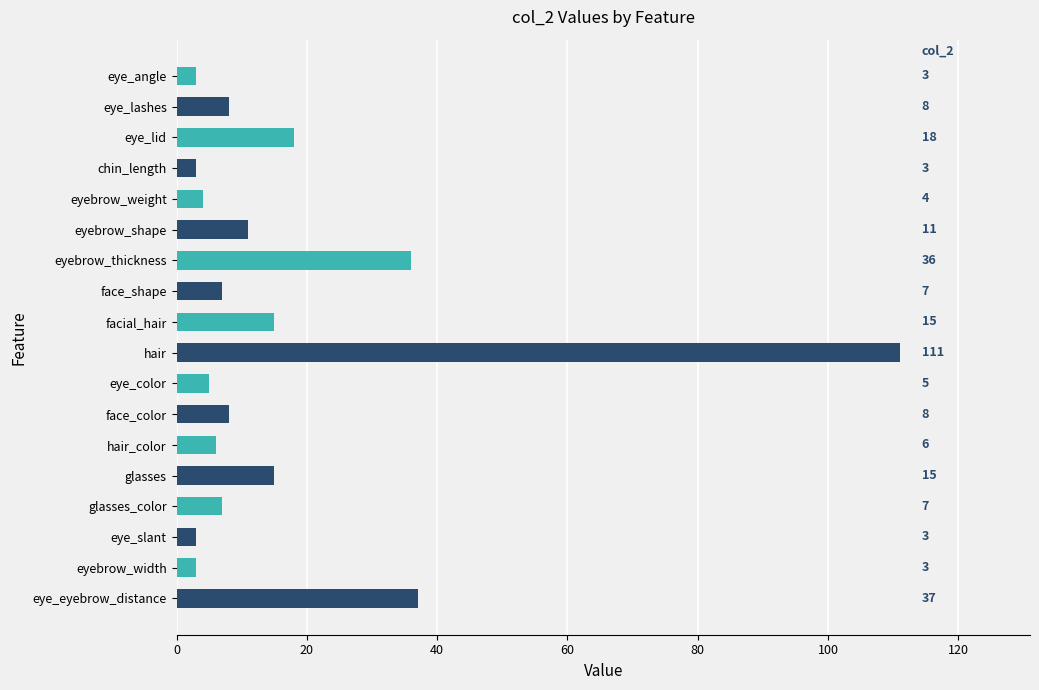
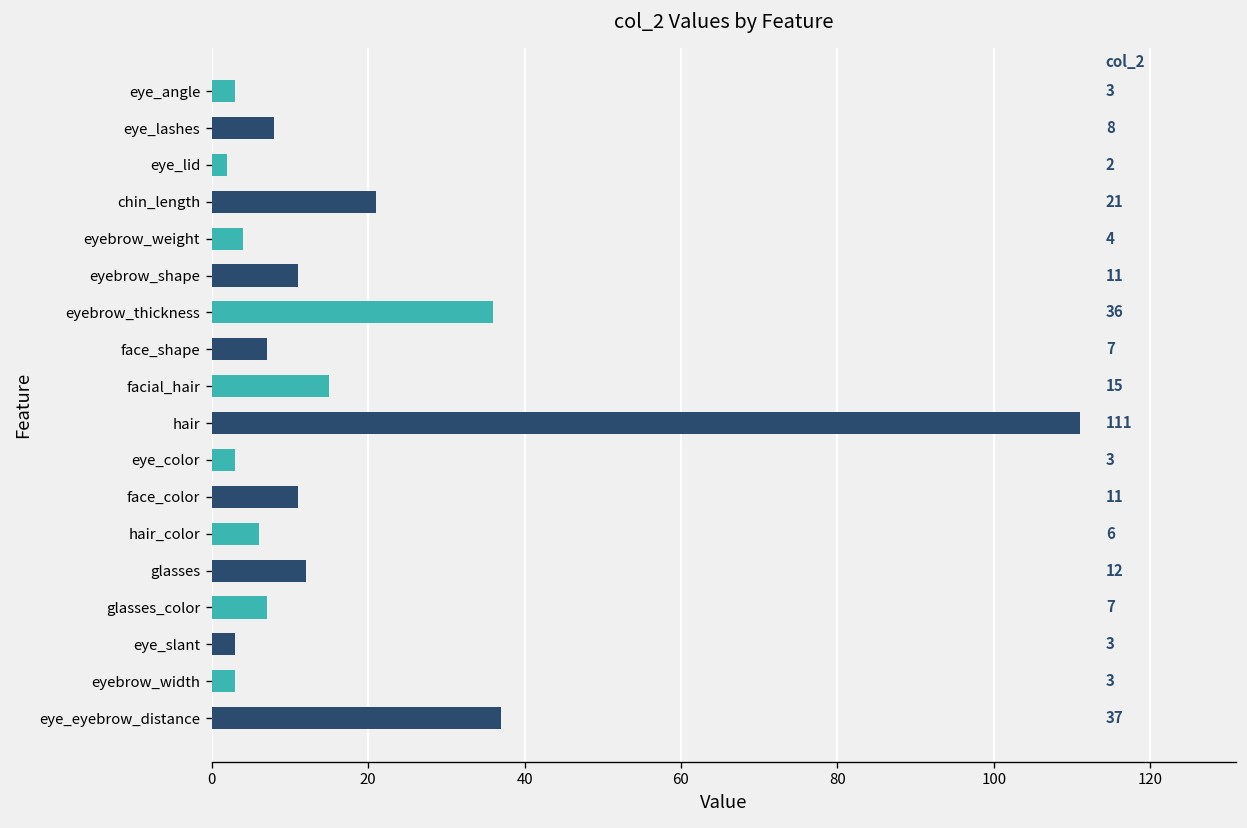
  {
-   "eye_lid": 18,
-   "chin_length": 3,
+   "eye_lid": 2,
+   "chin_length": 21,
    "hair": 111,
-   "eye_color": 5,
-   "face_color": 8,
-   "glasses": 15
+   "eye_color": 3,
+   "face_color": 11,
+   "glasses": 12
  }
